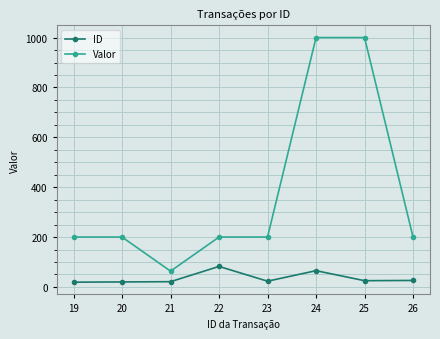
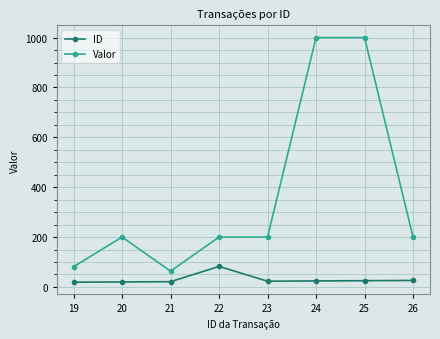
  {
    "ID": {
      "19": 20,
      "20": 20,
      "21": 20,
      "22": 80,
      "23": 20,
-     "24": 70,
+     "24": 20,
      "25": 30,
      "26": 30
    },
    "Valor": {
-     "19": 200,
+     "19": 80,
      "20": 200,
      "21": 60,
      "22": 200,
      "23": 200,
      "24": 1000,
      "25": 1000,
      "26": 200
    }
  }
